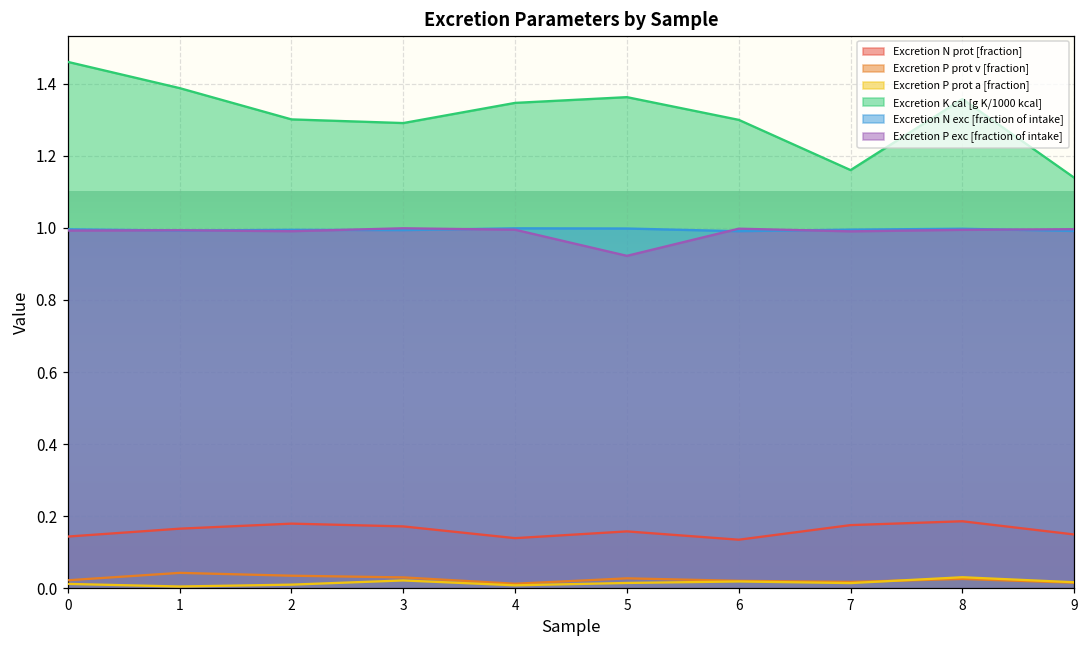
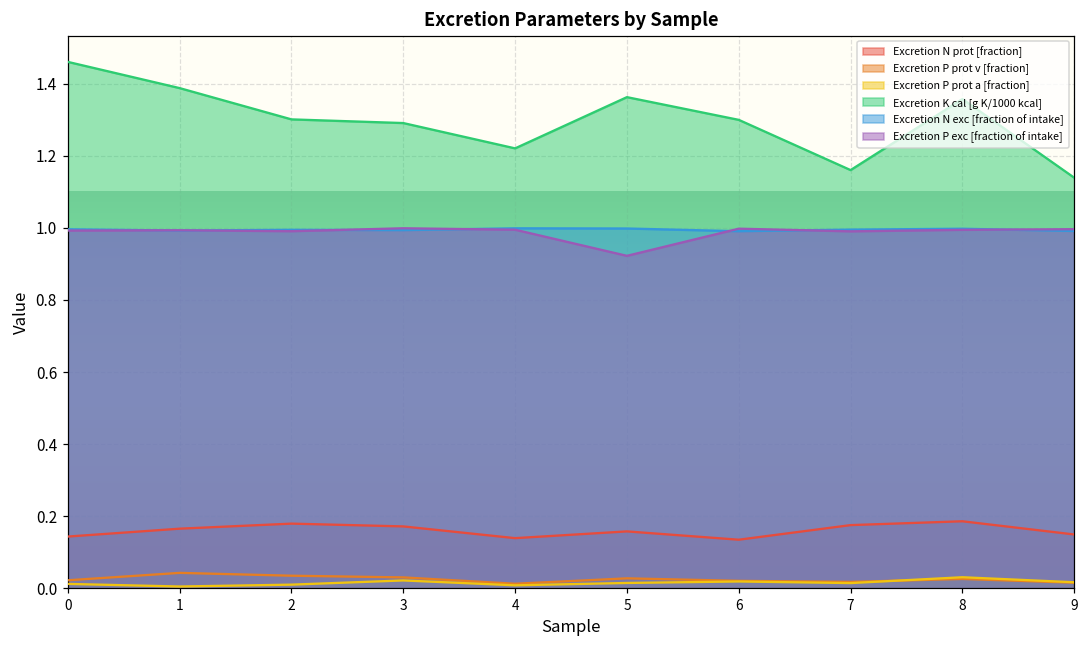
  {
    "Excretion K cal [g K/1000 kcal]": {
      "0": 1.46,
      "1": 1.39,
      "2": 1.30,
      "3": 1.29,
-     "4": 1.35,
+     "4": 1.22,
      "5": 1.36,
      "6": 1.30,
      "7": 1.16,
      "9": 1.14
    },
    "Excretion N exc [fraction of intake]": {
      "5": 1.00
    },
    "Excretion P exc [fraction of intake]": {
      "5": 0.92
    }
  }
